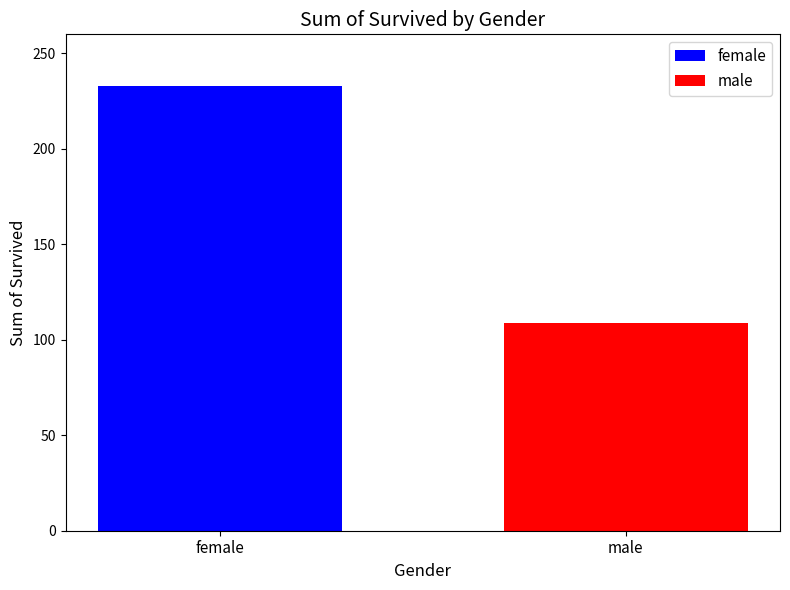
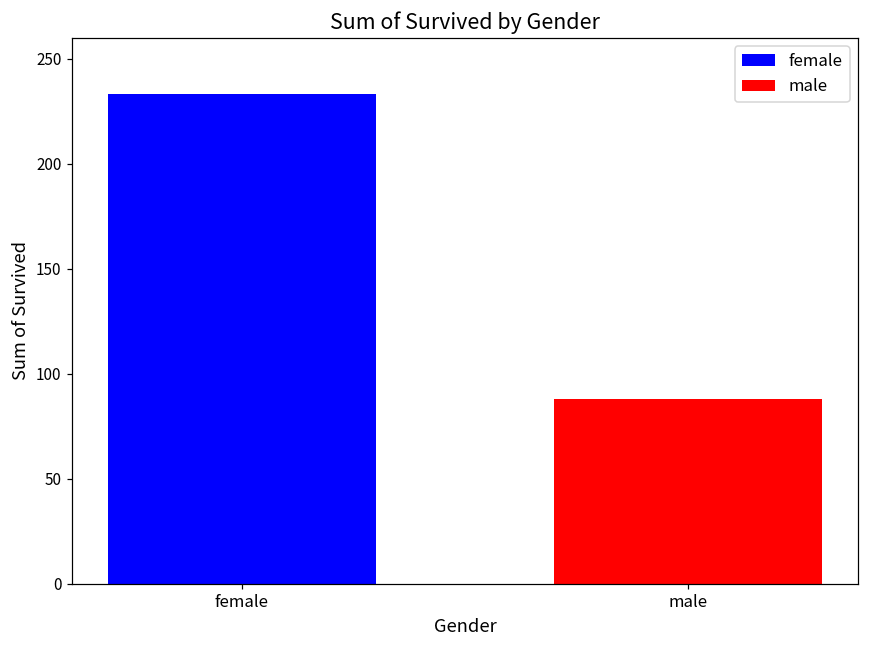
  {
    "female": 233,
-   "male": 109
+   "male": 88
  }
